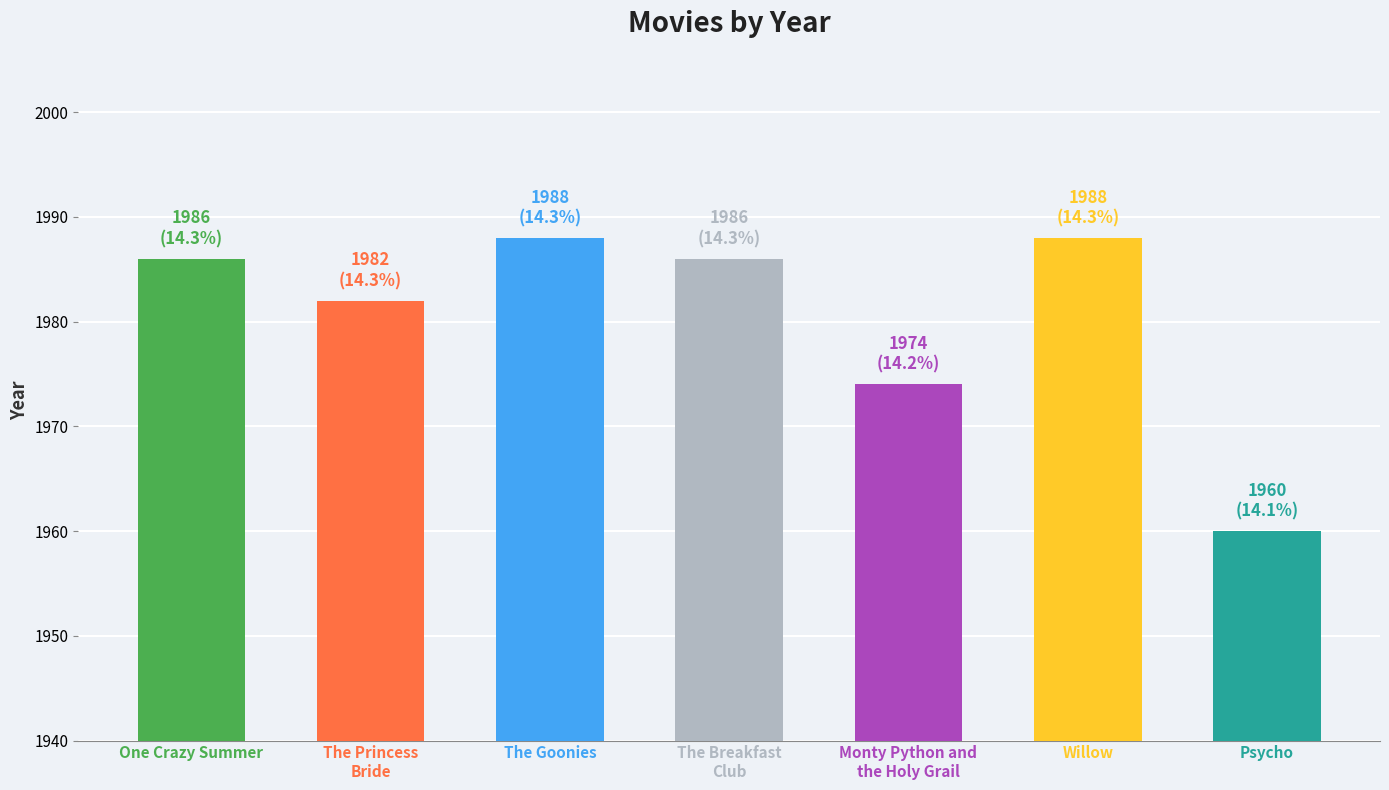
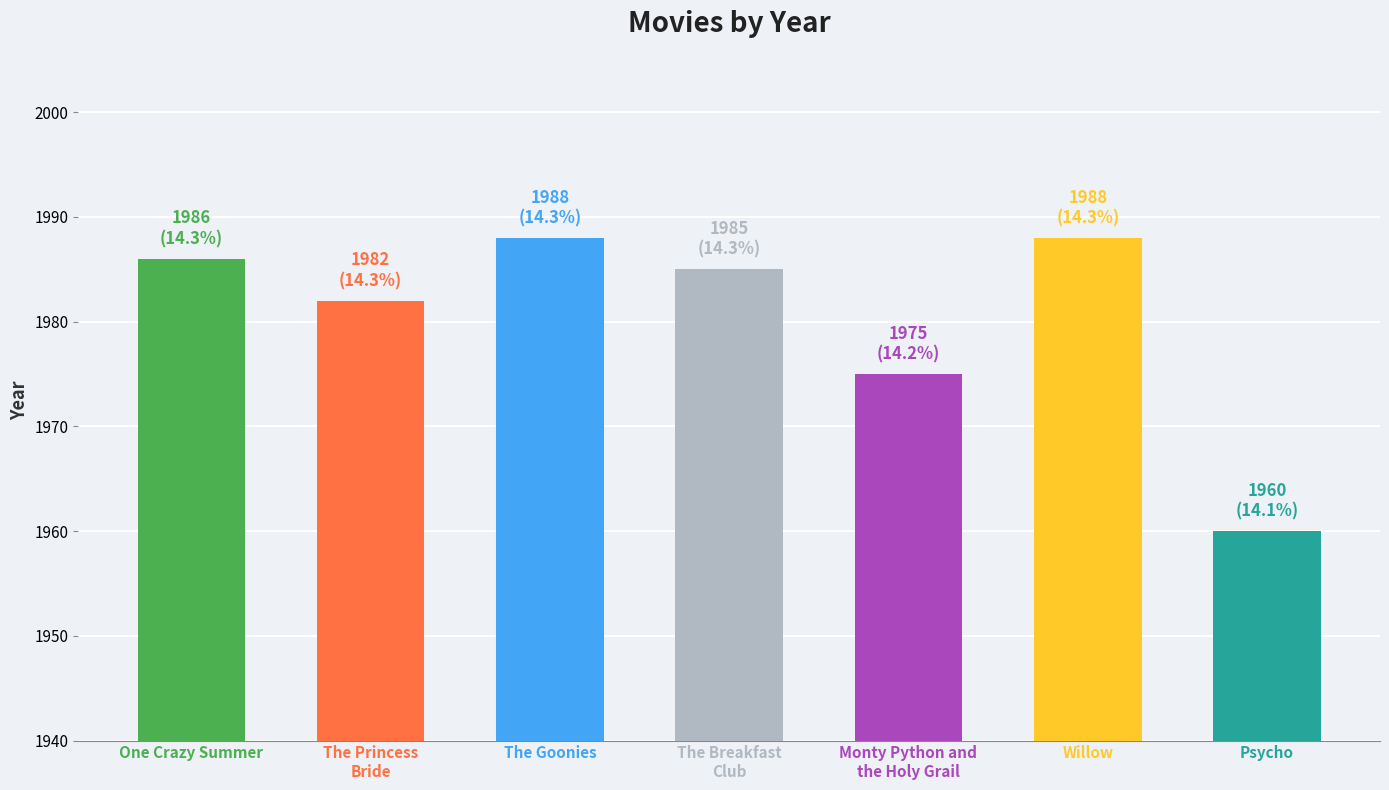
  {
    "One Crazy Summer": 1986,
    "The Princess Bride": 1982,
    "The Goonies": 1988,
-   "The Breakfast Club": 1986,
-   "Monty Python and the Holy Grail": 1974,
+   "The Breakfast Club": 1985,
+   "Monty Python and the Holy Grail": 1975,
    "Willow": 1988,
    "Psycho": 1960
  }
